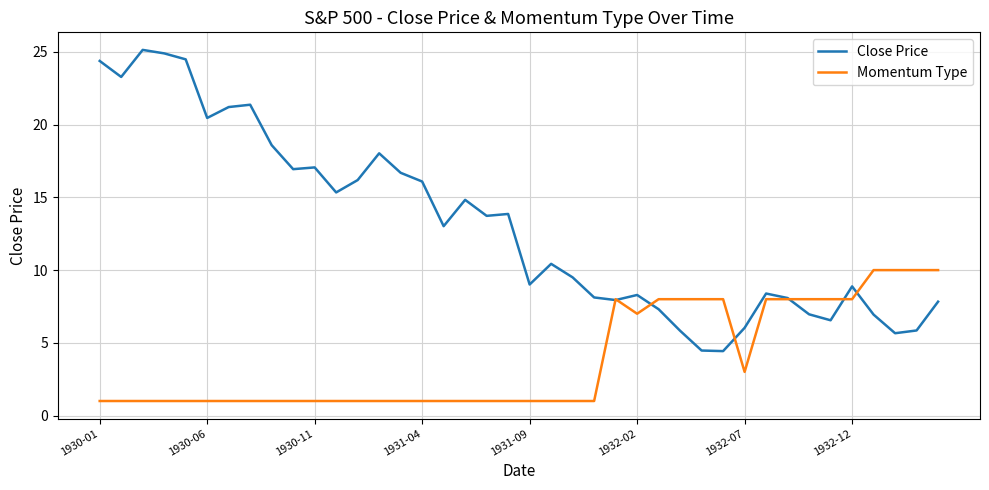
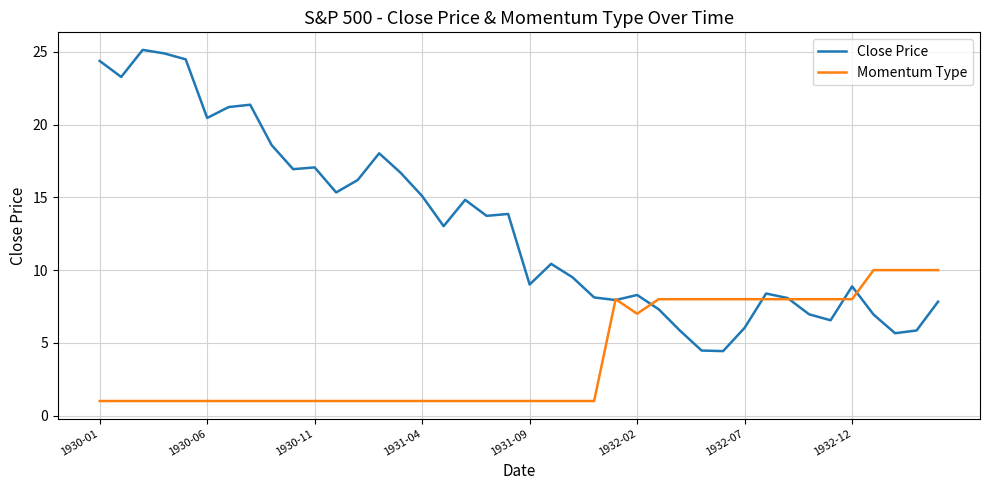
  {
    "Close Price": {
      "1930-01": 24.4,
      "1930-06": 20.5,
      "1930-11": 17.1,
-     "1931-04": 16.1,
+     "1931-04": 15.1,
      "1931-09": 9.0,
      "1932-02": 8.3,
      "1932-07": 6.0,
      "1932-12": 8.9
    },
    "Momentum Type": {
      "1930-01": 1,
      "1930-06": 1,
      "1930-11": 1,
      "1931-04": 1,
      "1931-09": 1,
      "1932-02": 7,
-     "1932-07": 3,
+     "1932-07": 8,
      "1932-12": 8
    }
  }
